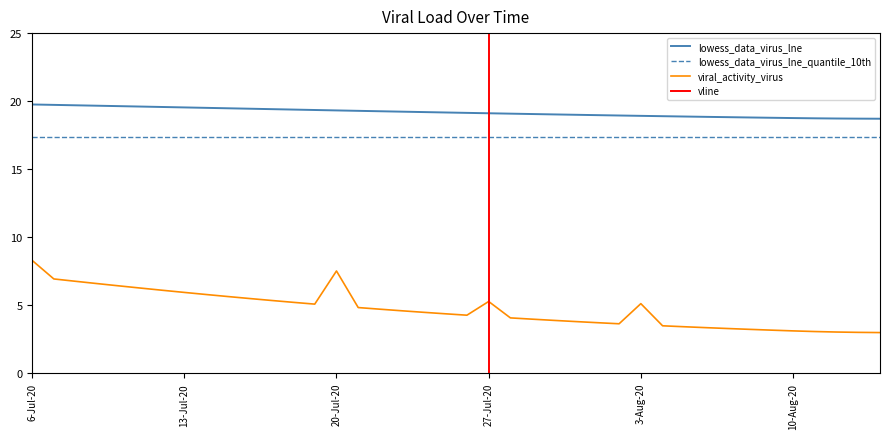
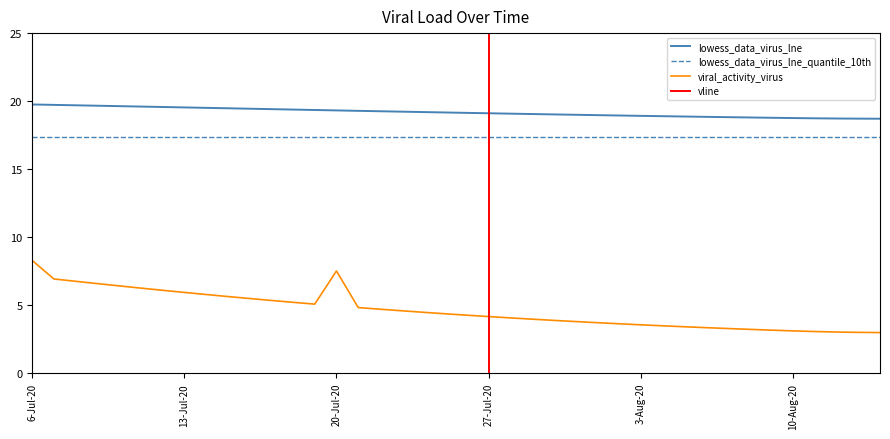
  {
    "viral_activity_virus": {
      "6-Jul-20": 8.3,
      "13-Jul-20": 5.9,
      "20-Jul-20": 7.5,
-     "27-Jul-20": 5.3,
-     "3-Aug-20": 5.1,
+     "27-Jul-20": 4.2,
+     "3-Aug-20": 3.6,
      "10-Aug-20": 3.1
    }
  }
